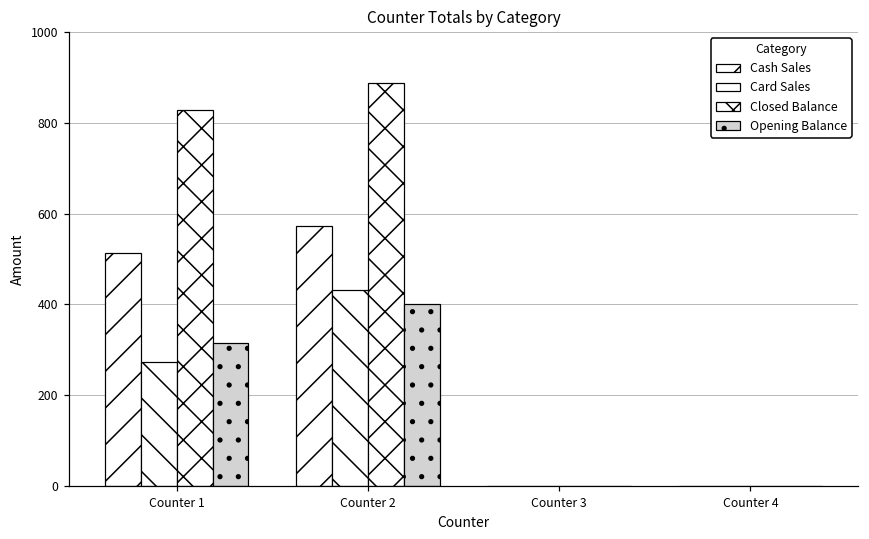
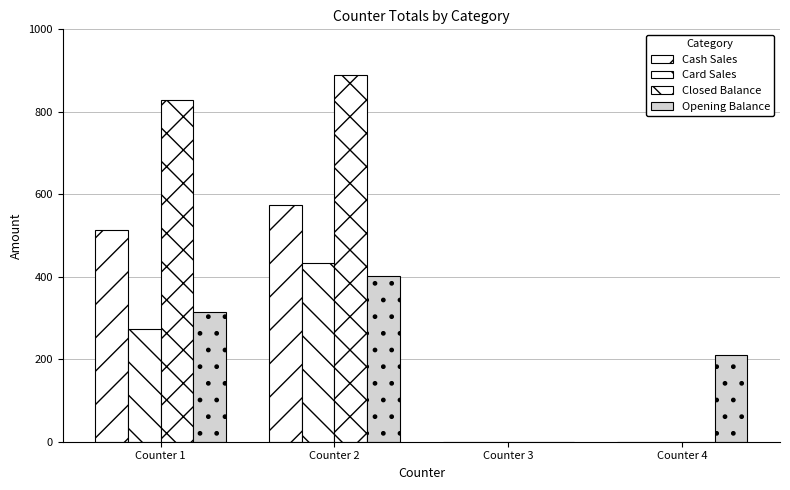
  {
    "Opening Balance": {
      "Counter 1": 320,
      "Counter 2": 400,
      "Counter 3": 0,
-     "Counter 4": 0
+     "Counter 4": 210
    }
  }
